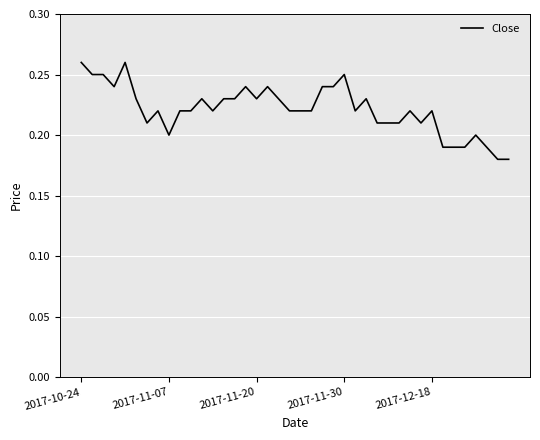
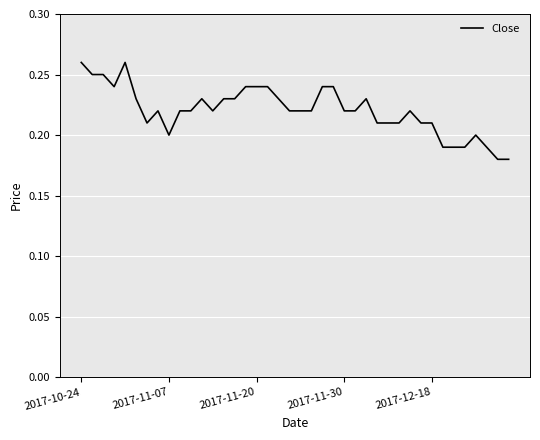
  {
    "2017-10-24": 0.26,
    "2017-11-07": 0.20,
-   "2017-11-20": 0.23,
-   "2017-11-30": 0.25,
-   "2017-12-18": 0.22
+   "2017-11-20": 0.24,
+   "2017-11-30": 0.22,
+   "2017-12-18": 0.21
  }
